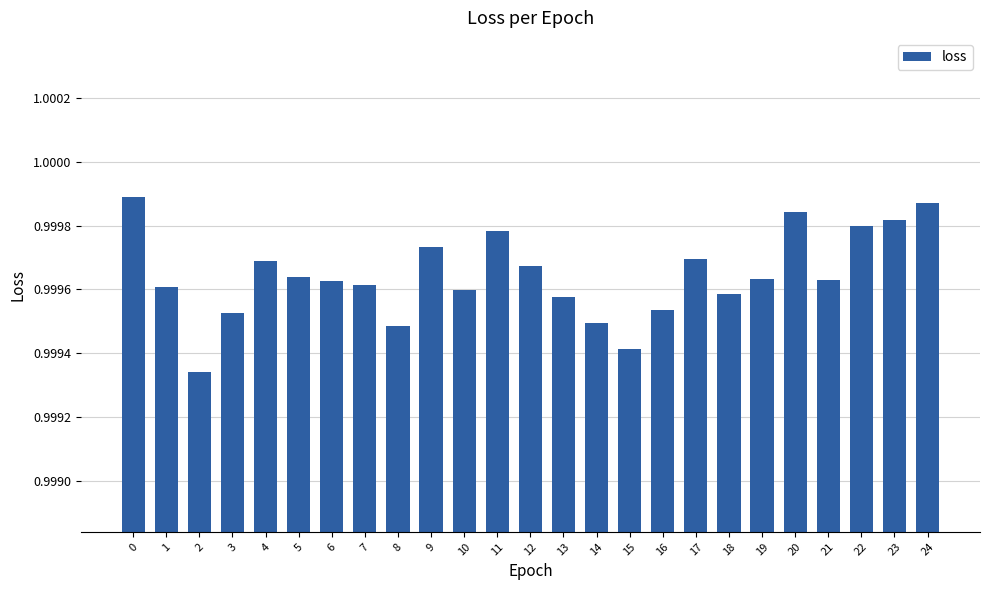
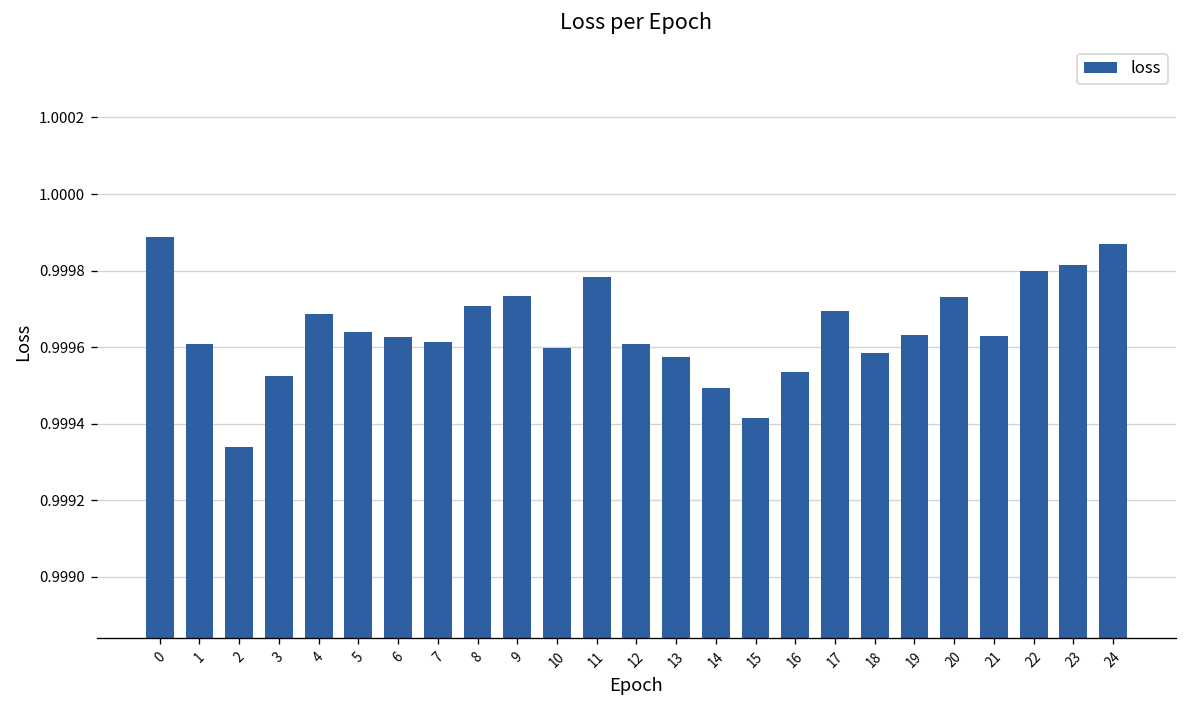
  {
    "0": 0.99989,
    "1": 0.99961,
    "2": 0.99934,
    "3": 0.99953,
    "4": 0.99969,
    "5": 0.99964,
    "6": 0.99963,
    "7": 0.99961,
-   "8": 0.99949,
+   "8": 0.99971,
    "9": 0.99973,
    "10": 0.99960,
    "11": 0.99978,
-   "12": 0.99967,
+   "12": 0.99961,
    "13": 0.99958,
    "14": 0.99949,
    "15": 0.99941,
    "16": 0.99954,
    "17": 0.99969,
    "18": 0.99958,
    "19": 0.99963,
-   "20": 0.99984,
+   "20": 0.99973,
    "21": 0.99963,
    "22": 0.99980,
    "23": 0.99982,
    "24": 0.99987
  }
